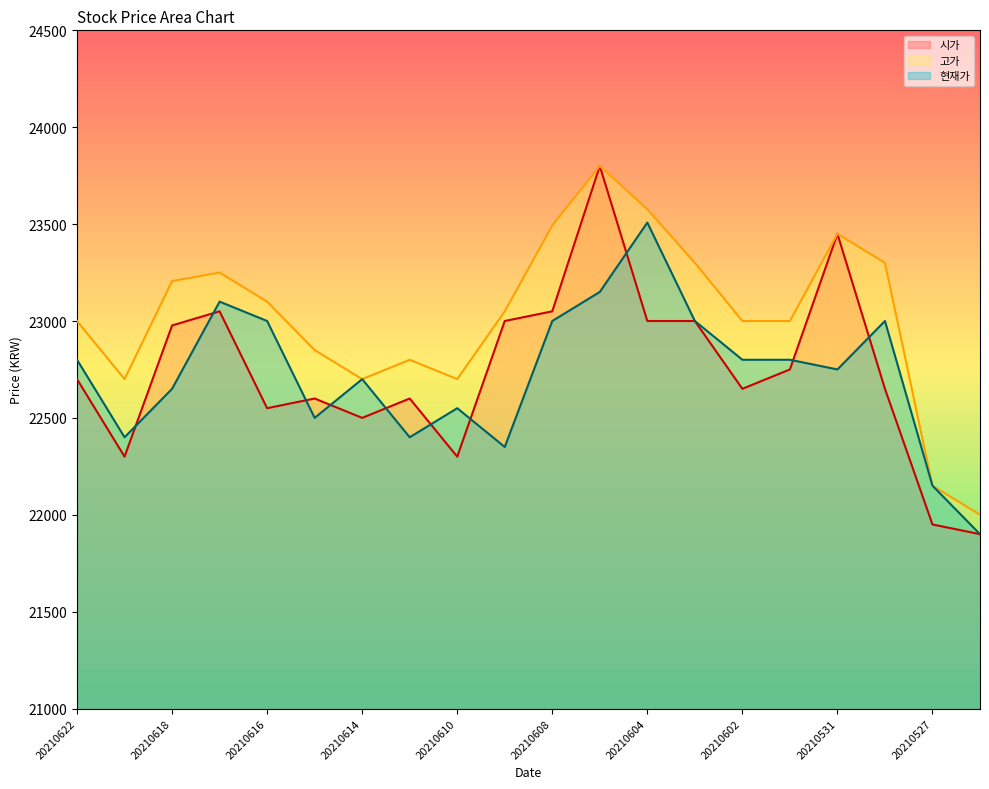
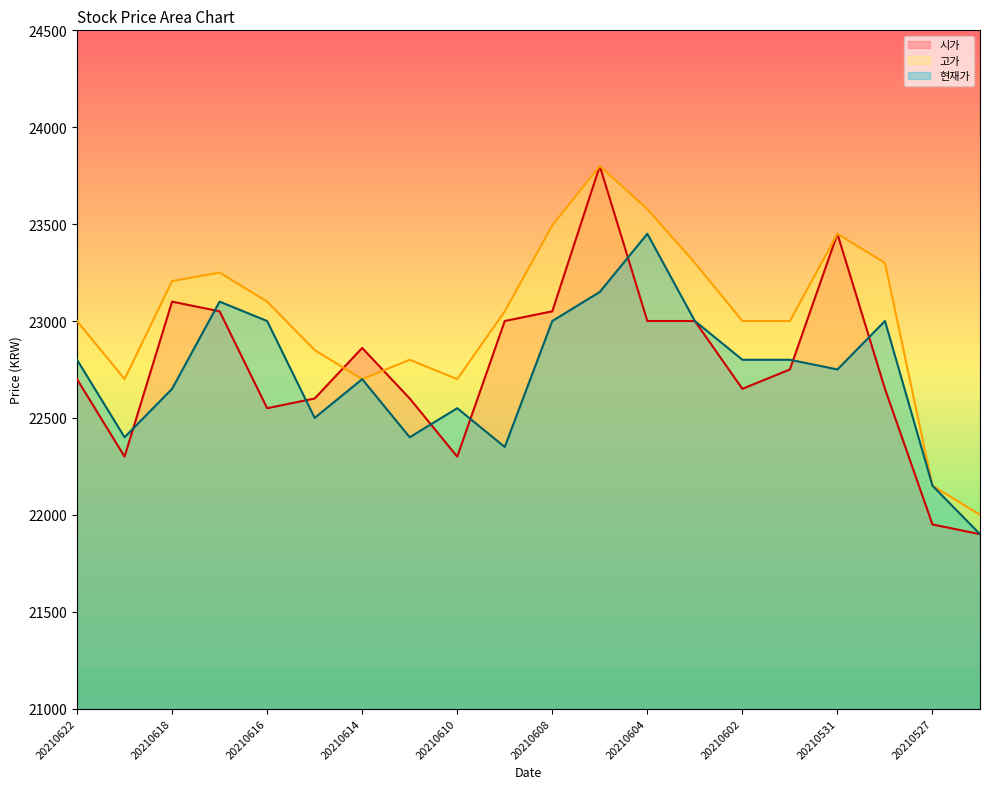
  {
    "시가": {
      "20210622": 22700,
-     "20210618": 22980,
+     "20210618": 23100,
      "20210616": 22550,
-     "20210614": 22500,
+     "20210614": 22860,
      "20210610": 22300,
      "20210608": 23050,
      "20210604": 23000,
      "20210602": 22650,
      "20210527": 21950
    },
    "고가": {
      "20210622": 23000,
      "20210618": 23210,
      "20210616": 23100,
      "20210610": 22700,
      "20210608": 23490,
      "20210604": 23580,
      "20210602": 23000
    },
    "현재가": {
      "20210622": 22800,
      "20210618": 22650,
      "20210616": 23000,
      "20210610": 22550,
      "20210608": 23000,
-     "20210604": 23510,
+     "20210604": 23450,
      "20210602": 22800,
      "20210531": 22750
    }
  }
